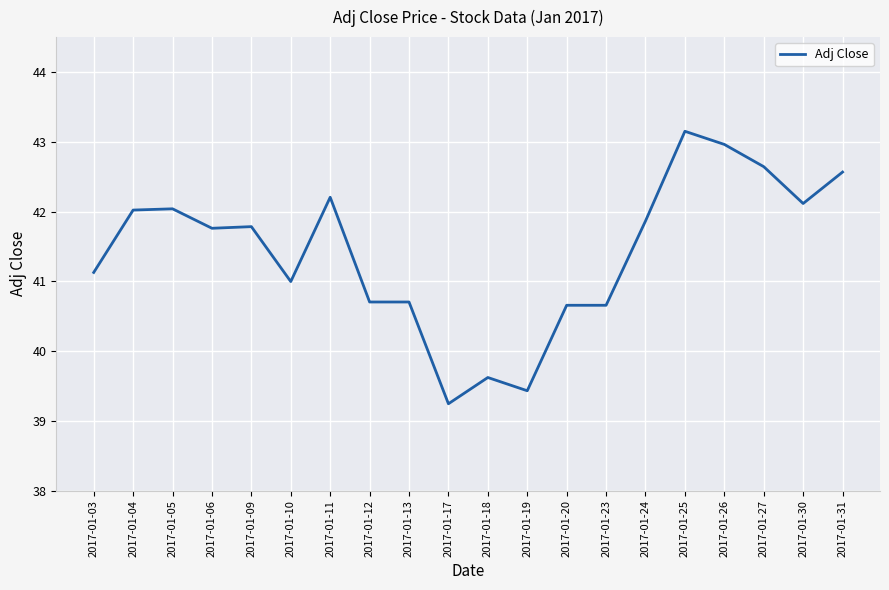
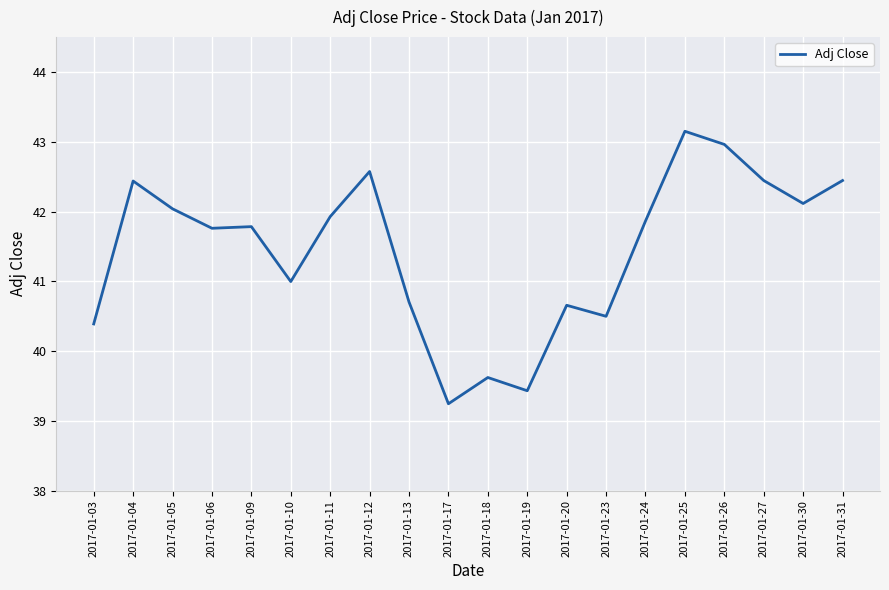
  {
-   "2017-01-03": 41.1,
-   "2017-01-04": 42.0,
+   "2017-01-03": 40.4,
+   "2017-01-04": 42.4,
    "2017-01-05": 42.0,
    "2017-01-06": 41.8,
    "2017-01-09": 41.8,
    "2017-01-10": 41.0,
-   "2017-01-11": 42.2,
-   "2017-01-12": 40.7,
+   "2017-01-11": 41.9,
+   "2017-01-12": 42.6,
    "2017-01-13": 40.7,
    "2017-01-17": 39.2,
    "2017-01-18": 39.6,
    "2017-01-19": 39.4,
    "2017-01-20": 40.7,
-   "2017-01-23": 40.7,
+   "2017-01-23": 40.5,
    "2017-01-24": 41.9,
    "2017-01-25": 43.2,
    "2017-01-26": 43.0,
-   "2017-01-27": 42.6,
+   "2017-01-27": 42.4,
    "2017-01-30": 42.1,
-   "2017-01-31": 42.6
+   "2017-01-31": 42.4
  }
